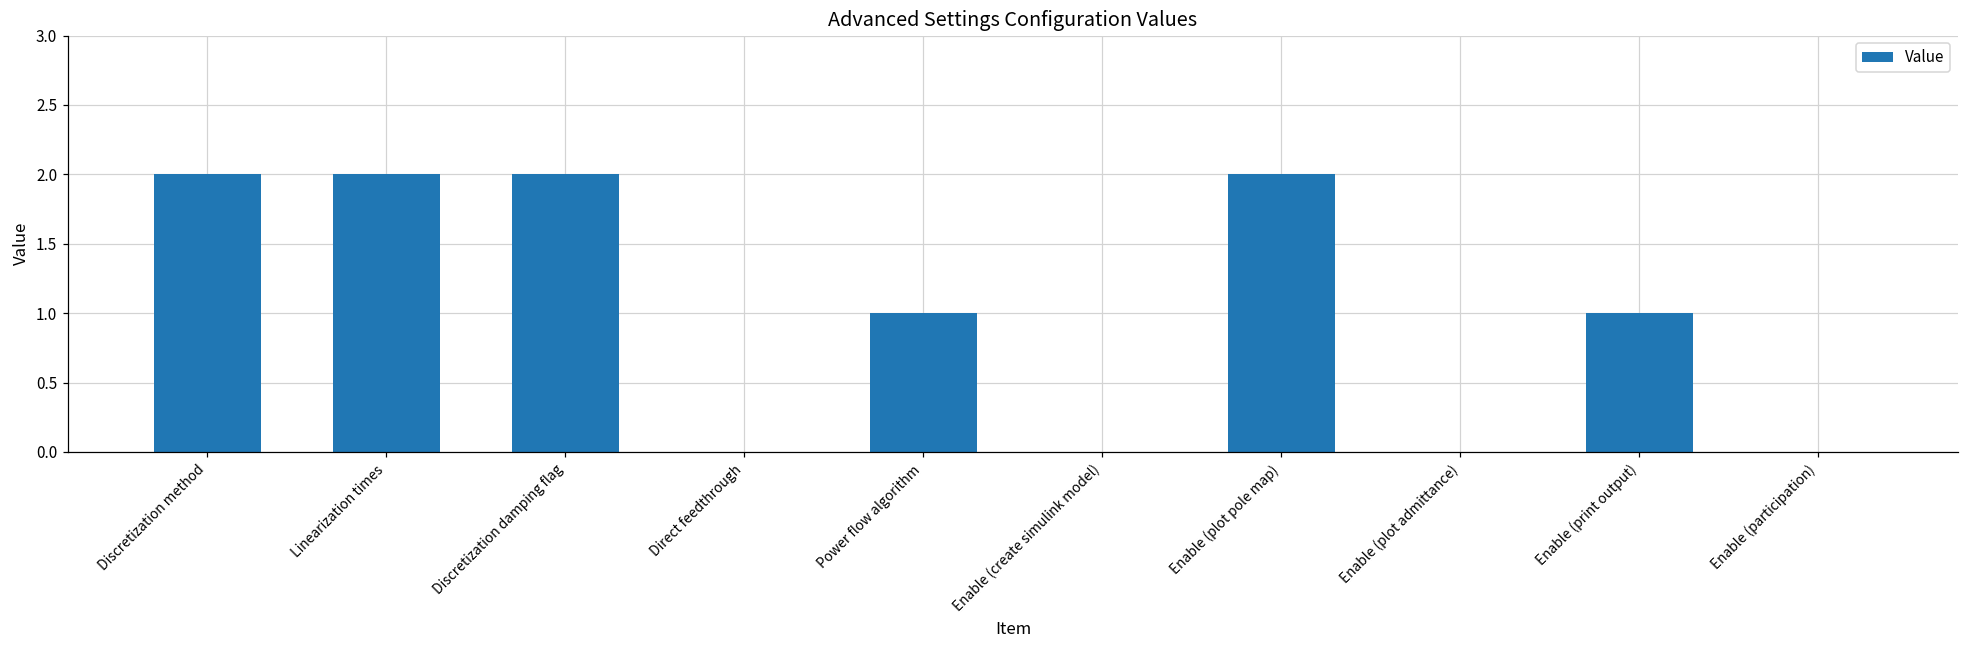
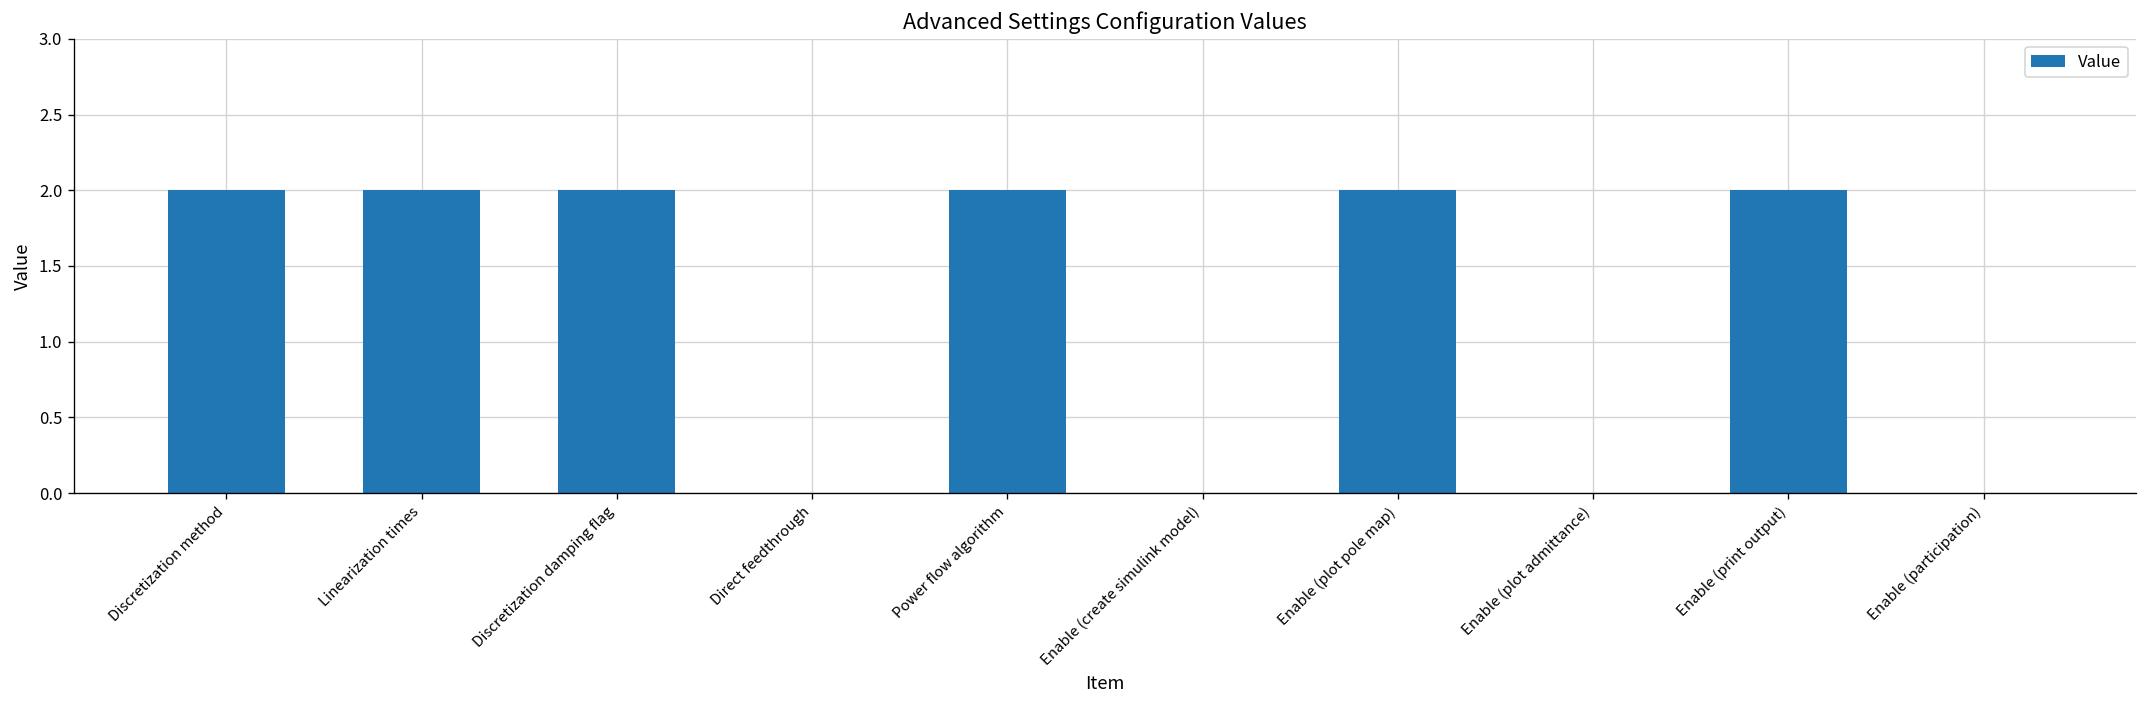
  {
    "Discretization method": 2,
    "Linearization times": 2,
    "Discretization damping flag": 2,
    "Direct feedthrough": 0,
-   "Power flow algorithm": 1,
+   "Power flow algorithm": 2,
    "Enable (create simulink model)": 0,
    "Enable (plot pole map)": 2,
    "Enable (plot admittance)": 0,
-   "Enable (print output)": 1,
+   "Enable (print output)": 2,
    "Enable (participation)": 0
  }
